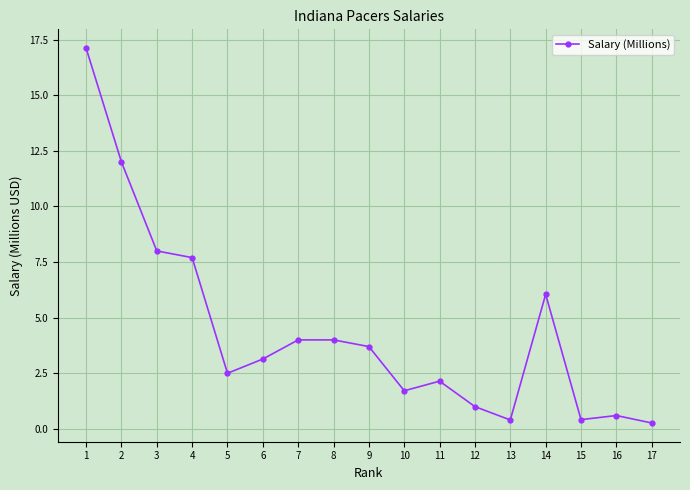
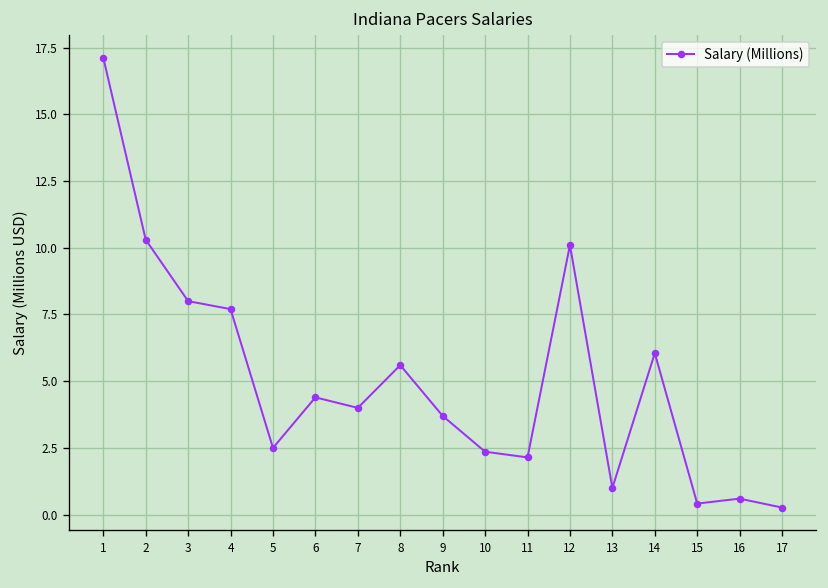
  {
    "1": 17.1,
-   "2": 12.0,
+   "2": 10.3,
    "3": 8.0,
    "4": 7.7,
    "5": 2.5,
-   "6": 3.1,
+   "6": 4.4,
    "7": 4.0,
-   "8": 4.0,
+   "8": 5.6,
    "9": 3.7,
-   "10": 1.7,
+   "10": 2.4,
    "11": 2.1,
-   "12": 1.0,
-   "13": 0.4,
+   "12": 10.1,
+   "13": 1.0,
    "14": 6.0,
    "15": 0.4,
    "16": 0.6,
    "17": 0.3
  }
